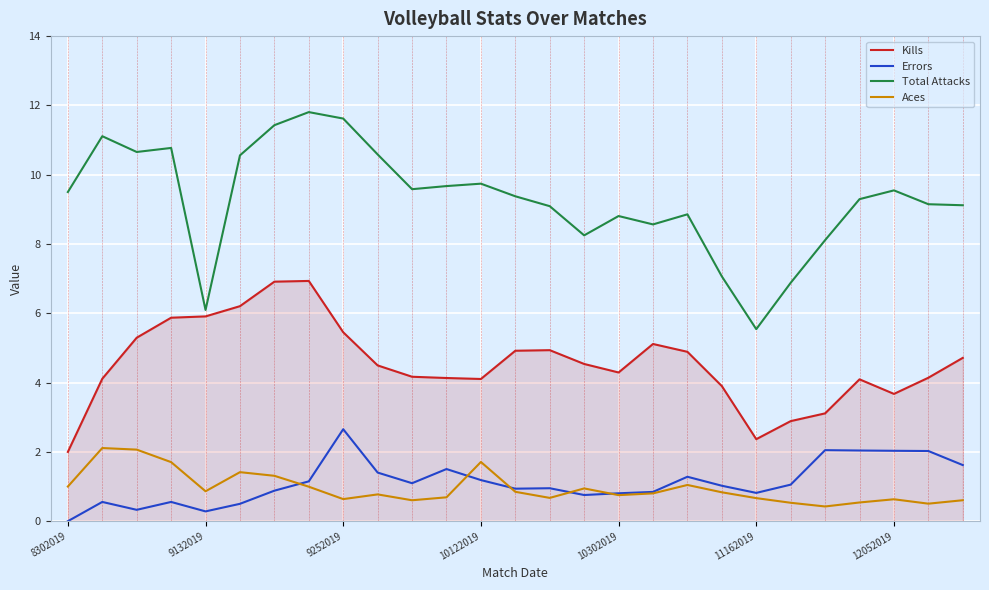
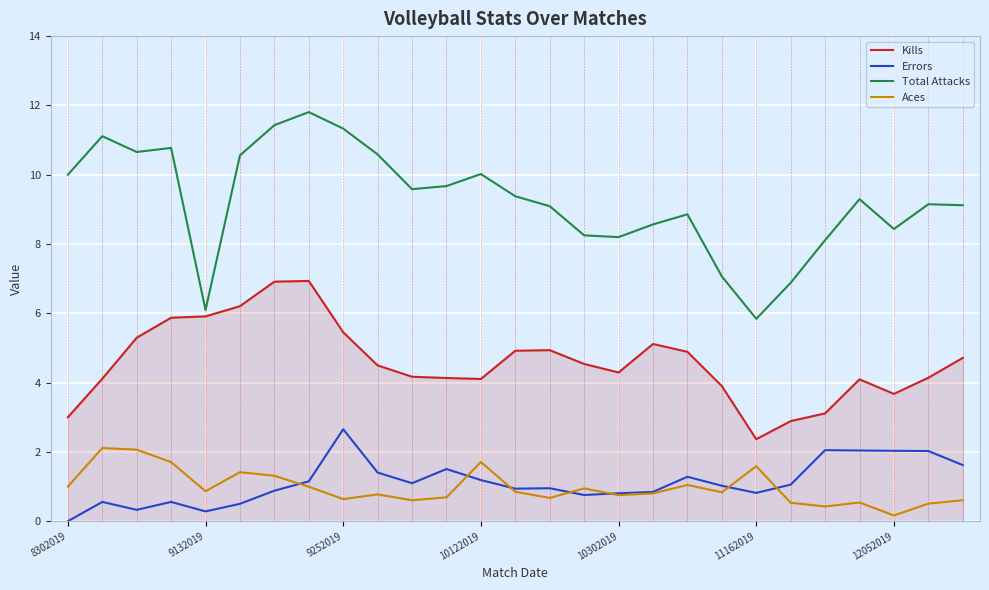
  {
    "Kills": {
-     "8302019": 2,
+     "8302019": 3,
      "9132019": 5.9,
      "9252019": 5.5,
      "10122019": 4.1,
      "10302019": 4.3,
      "11162019": 2.4,
      "12052019": 3.7
    },
    "Errors": {
      "8302019": 0.0,
      "9132019": 0.3,
      "9252019": 2.7,
      "10122019": 1.2,
      "11162019": 0.8,
      "12052019": 2.0
    },
    "Total Attacks": {
-     "8302019": 9.5,
+     "8302019": 10.0,
      "9132019": 6.1,
-     "9252019": 11.6,
-     "10122019": 9.7,
-     "10302019": 8.8,
-     "11162019": 5.5,
-     "12052019": 9.5
+     "9252019": 11.3,
+     "10122019": 10.0,
+     "10302019": 8.2,
+     "11162019": 5.8,
+     "12052019": 8.4
    },
    "Aces": {
      "8302019": 1.0,
      "9132019": 0.9,
      "9252019": 0.6,
      "10122019": 1.7,
-     "11162019": 0.7,
-     "12052019": 0.6
+     "11162019": 1.6,
+     "12052019": 0.2
    }
  }
